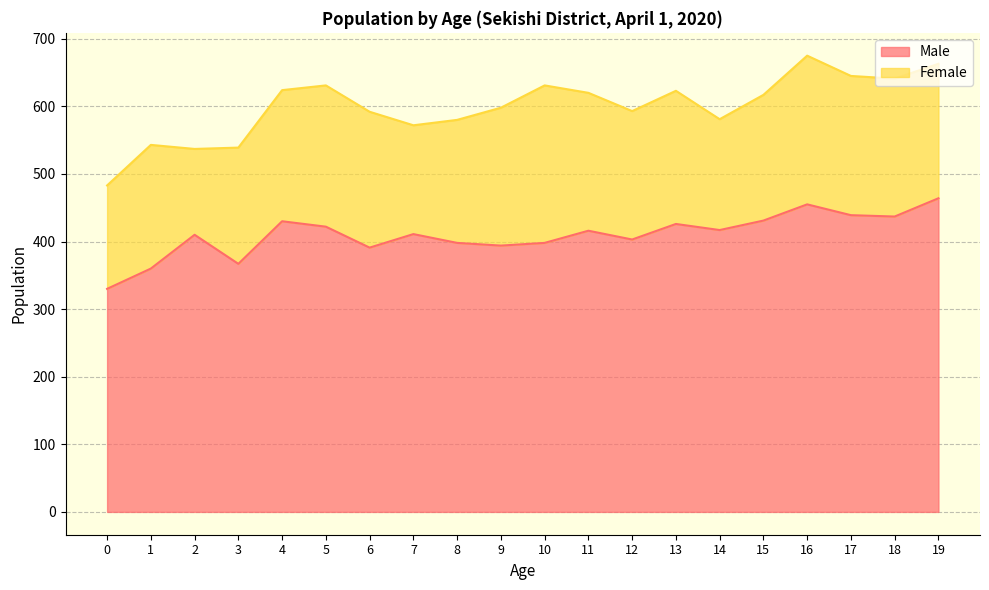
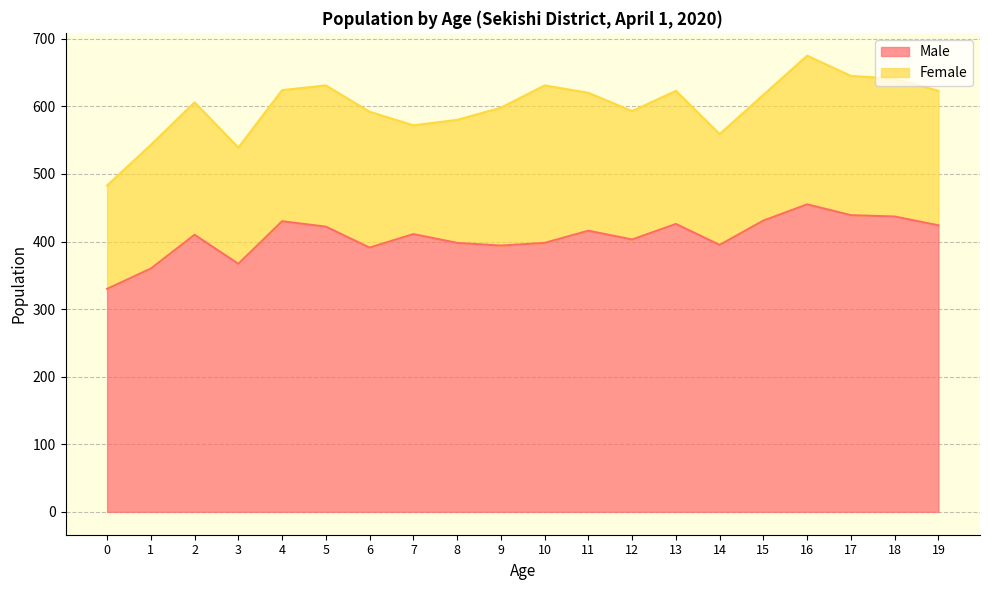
  {
    "Male": {
      "0": 330,
      "1": 360,
      "2": 410,
      "3": 370,
      "4": 430,
      "5": 420,
      "6": 390,
      "7": 410,
      "8": 400,
      "9": 390,
      "10": 400,
      "11": 420,
      "12": 400,
      "13": 430,
-     "14": 420,
+     "14": 400,
      "15": 430,
      "16": 460,
      "17": 440,
      "18": 440,
-     "19": 460
+     "19": 420
    },
    "Female": {
      "0": 150,
      "1": 180,
-     "2": 130,
+     "2": 200,
      "3": 170,
      "4": 190,
      "5": 210,
      "6": 200,
      "7": 160,
      "8": 180,
      "9": 200,
      "10": 230,
      "11": 200,
      "12": 190,
      "13": 200,
      "14": 160,
      "15": 190,
      "16": 220,
      "17": 210
    }
  }
